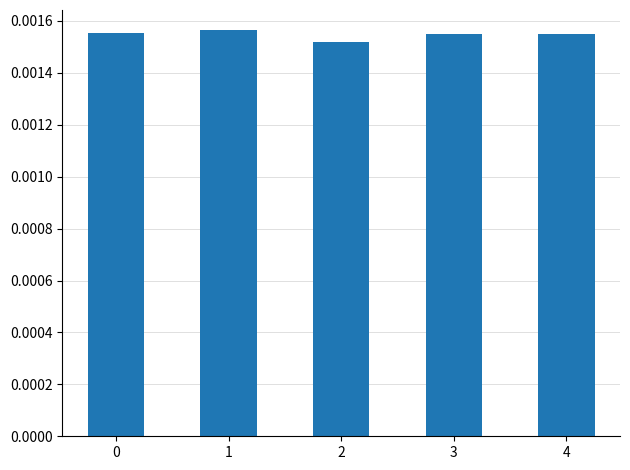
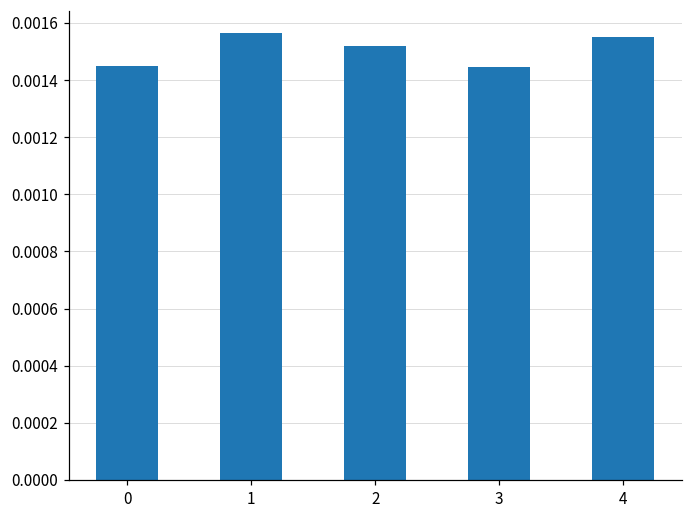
  {
-   "0": 0.00155,
+   "0": 0.00145,
    "1": 0.00156,
    "2": 0.00152,
-   "3": 0.00155,
+   "3": 0.00145,
    "4": 0.00155
  }
